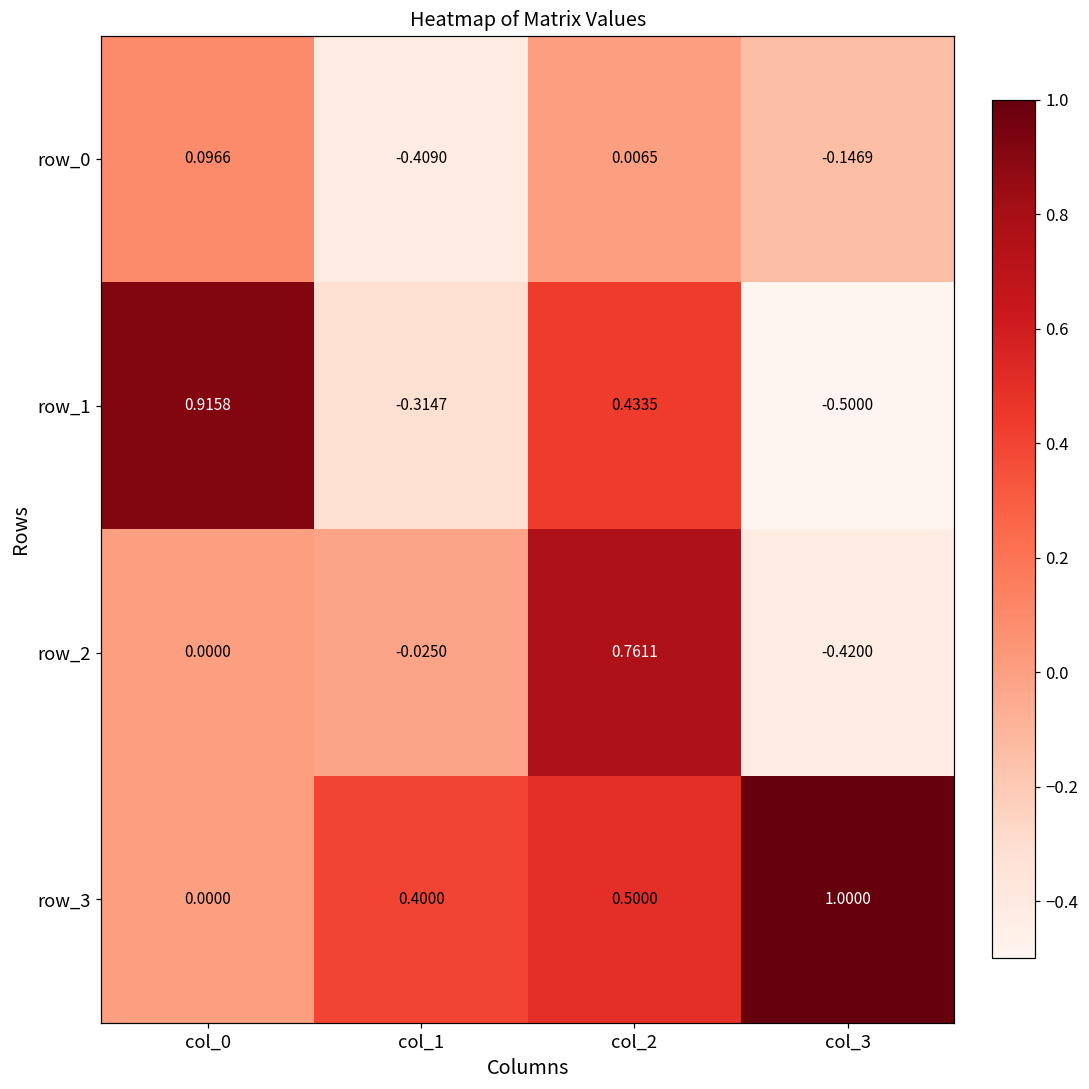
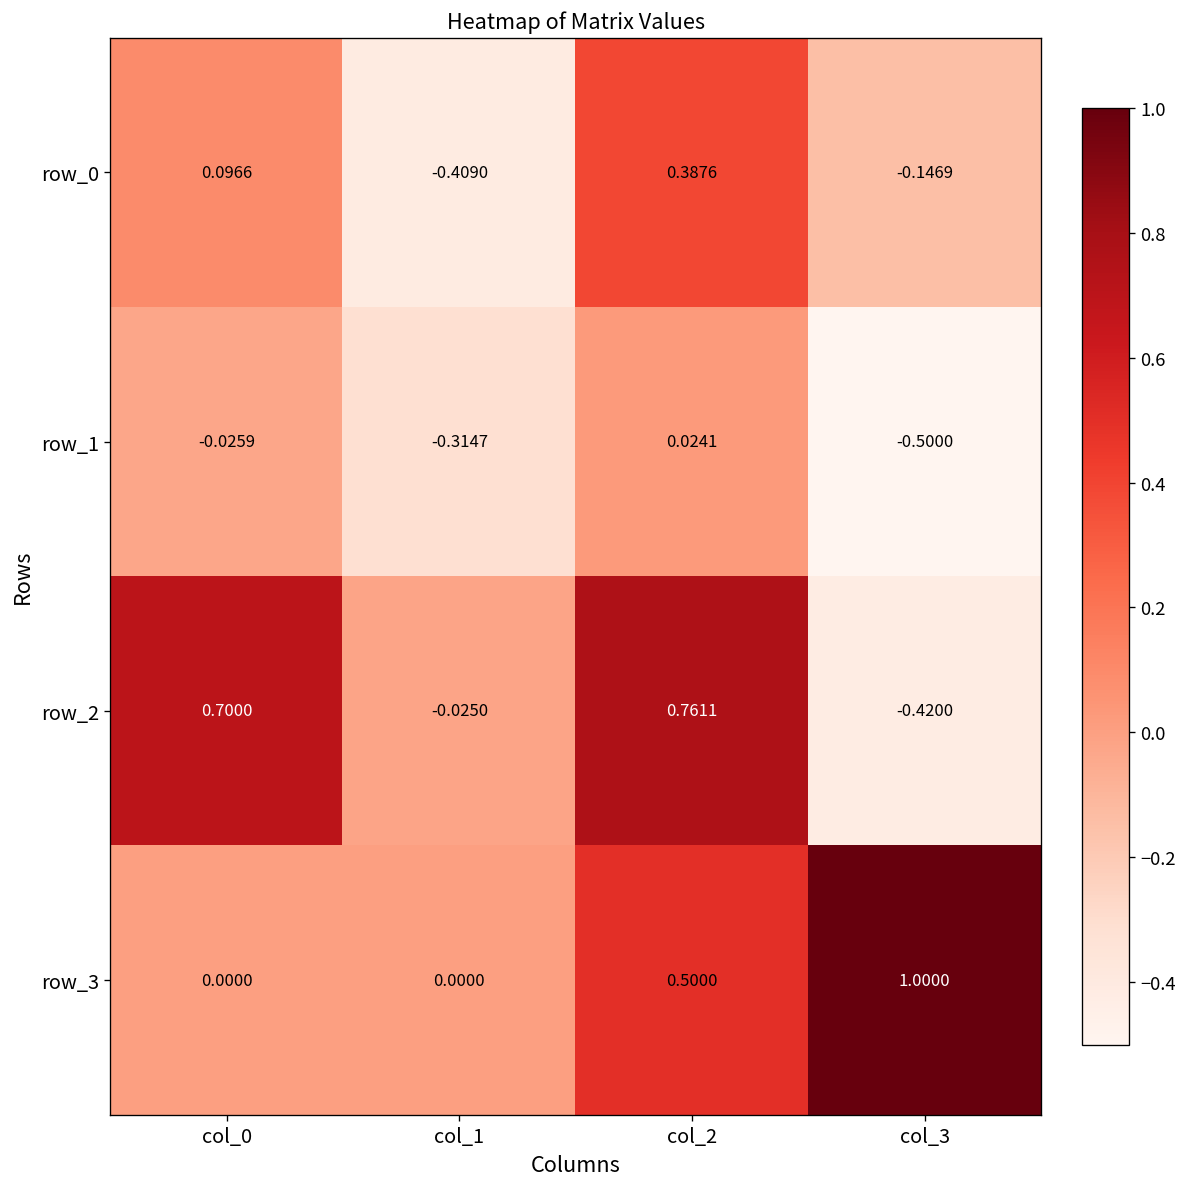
  {
    "row_0": {
      "col_0": 0.0966,
      "col_1": -0.4090,
-     "col_2": 0.0065,
+     "col_2": 0.3876,
      "col_3": -0.1469
    },
    "row_1": {
-     "col_0": 0.9158,
+     "col_0": -0.0259,
      "col_1": -0.3147,
-     "col_2": 0.4335,
+     "col_2": 0.0241,
      "col_3": -0.5000
    },
    "row_2": {
-     "col_0": 0.0000,
+     "col_0": 0.7000,
      "col_1": -0.0250,
      "col_2": 0.7611,
      "col_3": -0.4200
    },
    "row_3": {
      "col_0": 0.0000,
-     "col_1": 0.4000,
+     "col_1": 0.0000,
      "col_2": 0.5000,
      "col_3": 1.0000
    }
  }
